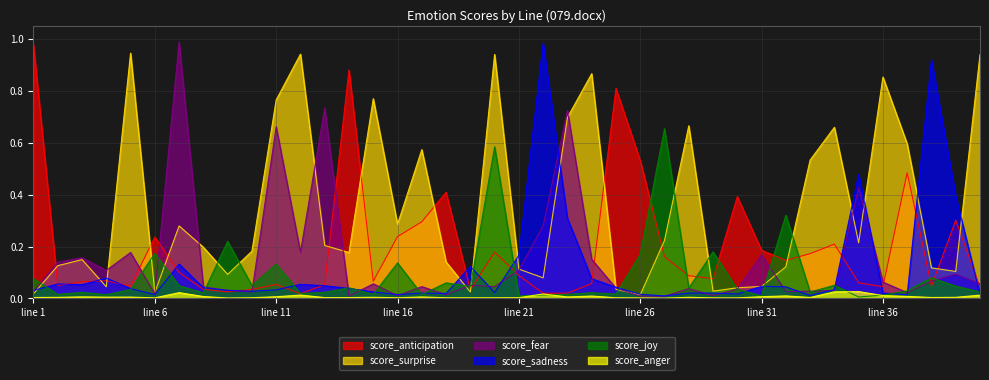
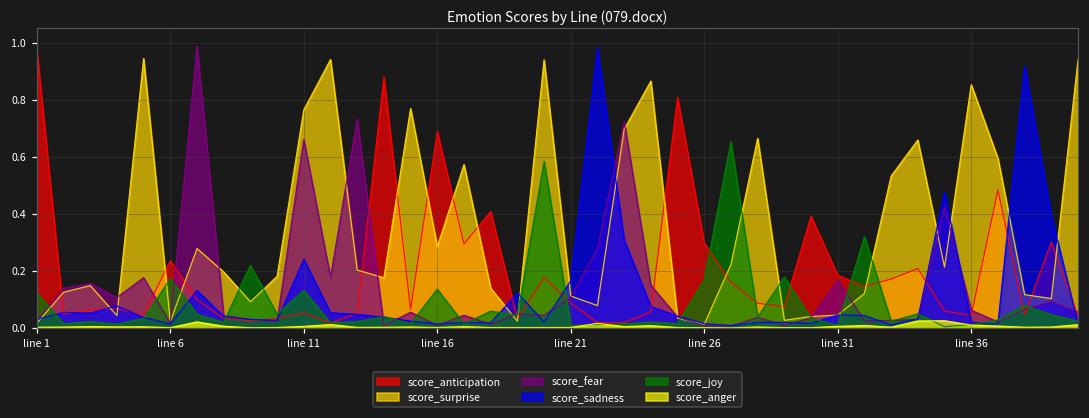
  {
    "score_anticipation": {
      "line 1": 0.98,
      "line 6": 0.24,
      "line 11": 0.05,
-     "line 16": 0.24,
+     "line 16": 0.69,
      "line 21": 0.09,
-     "line 26": 0.53,
+     "line 26": 0.30,
      "line 31": 0.19,
      "line 36": 0.05
    },
    "score_fear": {
      "line 11": 0.66,
      "line 31": 0.17,
      "line 36": 0.06
    },
    "score_sadness": {
-     "line 11": 0.03,
+     "line 11": 0.24,
      "line 21": 0.17
    },
    "score_joy": {
-     "line 1": 0.08,
+     "line 1": 0.12,
      "line 6": 0.17,
      "line 11": 0.13,
      "line 16": 0.14,
      "line 26": 0.17
    }
  }
